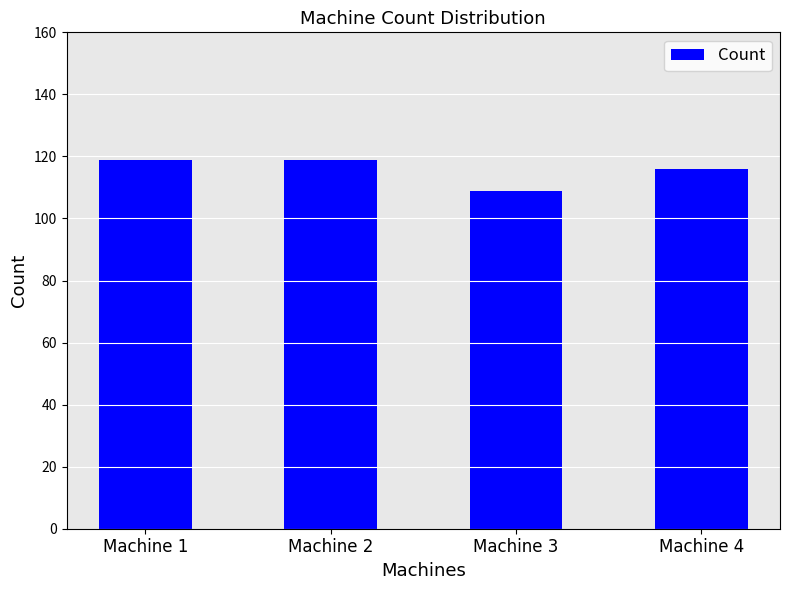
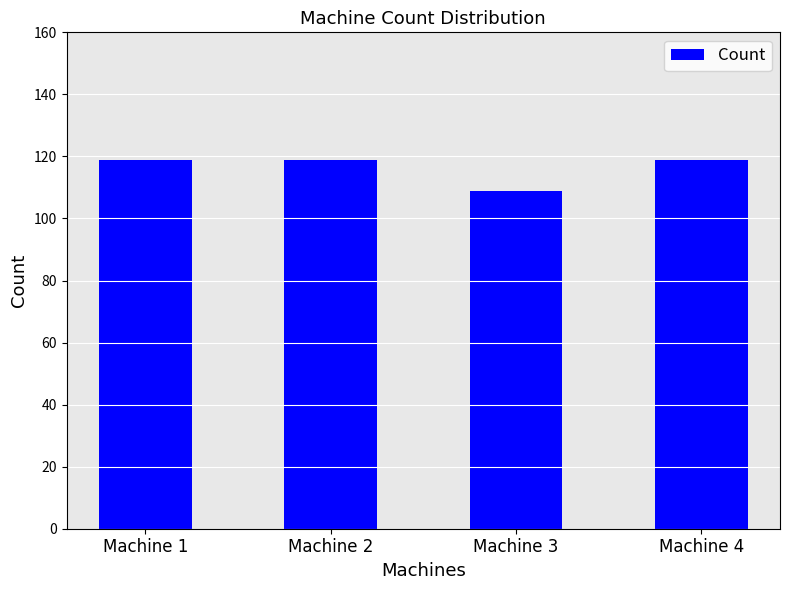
  {
    "Machine 1": 119,
    "Machine 2": 119,
    "Machine 3": 109,
-   "Machine 4": 116
+   "Machine 4": 119
  }
